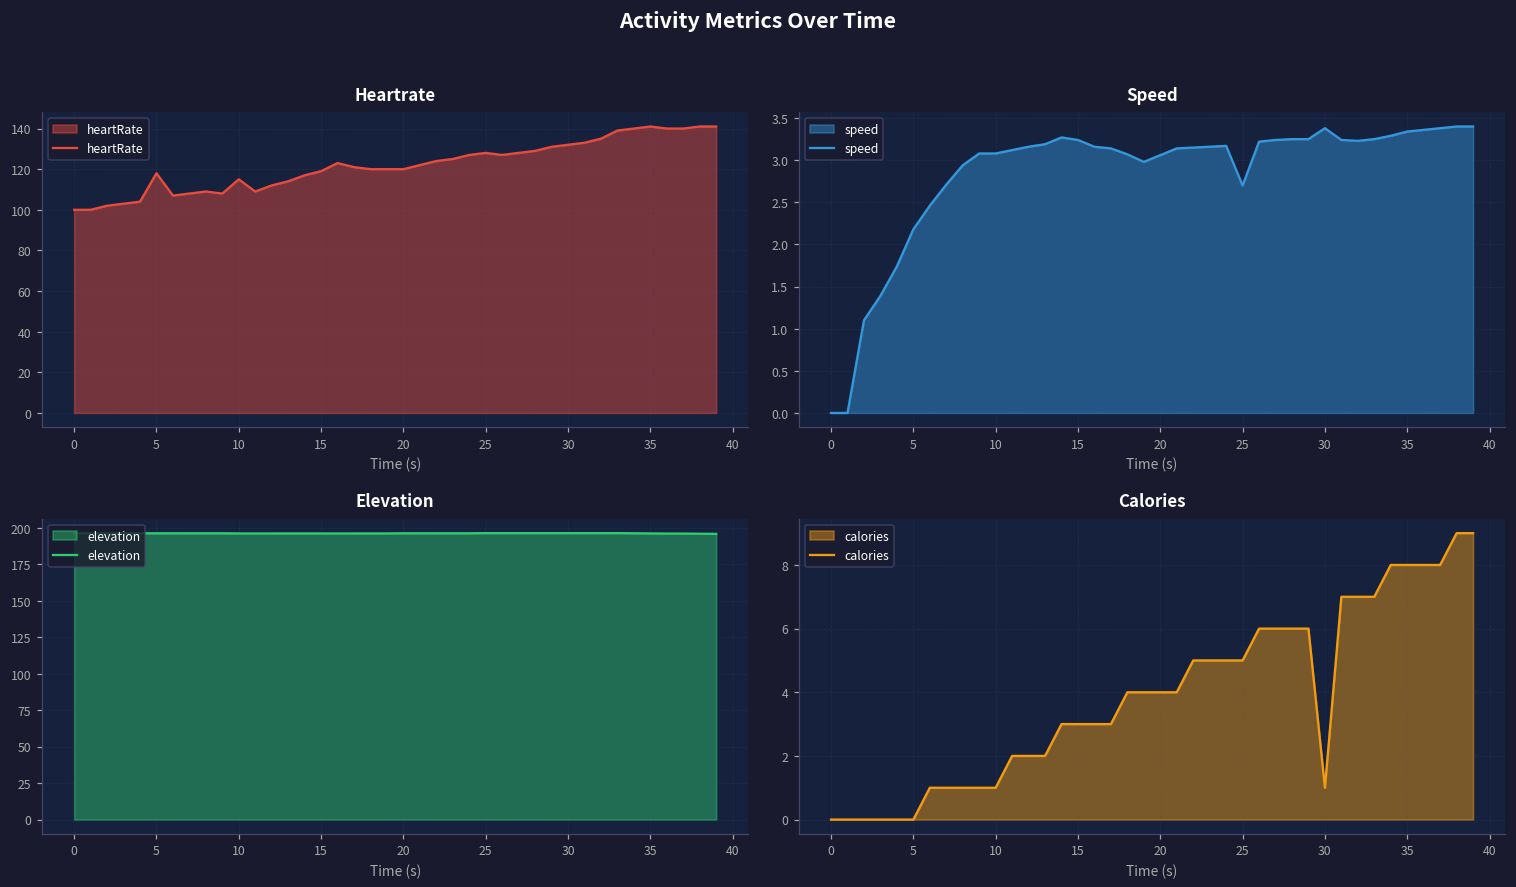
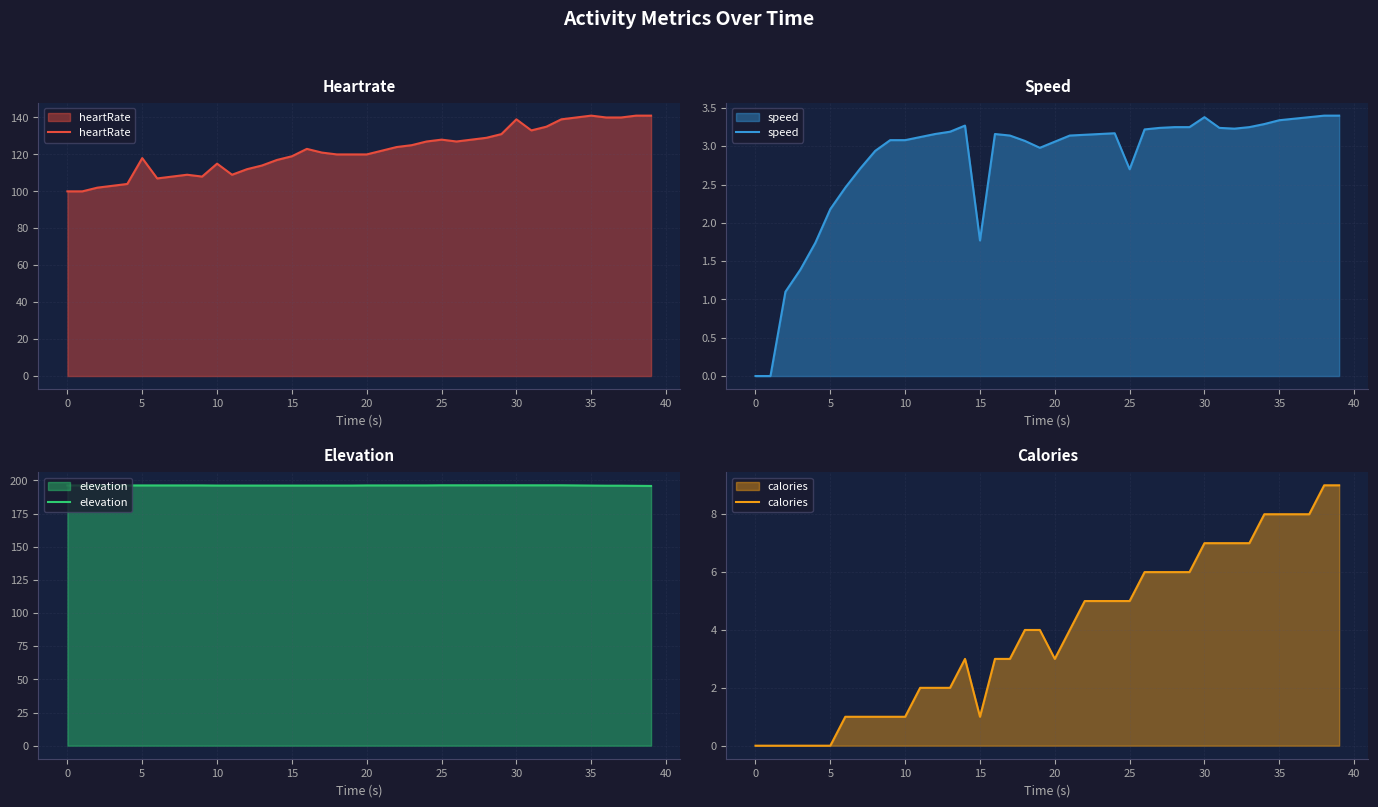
  {
    "Heartrate": {
      "0": 100,
      "5": 118,
      "10": 115,
      "15": 119,
      "20": 120,
      "25": 128,
-     "30": 132,
+     "30": 139,
      "35": 141
    },
    "Speed": {
      "0": 0.0,
      "5": 2.2,
      "10": 3.1,
-     "15": 3.2,
+     "15": 1.8,
      "20": 3.1,
      "25": 2.7,
      "30": 3.4,
      "35": 3.3
    },
    "Elevation": {
      "5": 196,
      "10": 196,
      "15": 196,
      "20": 196,
      "25": 196,
      "30": 196,
      "35": 196
    },
    "Calories": {
      "0": 0,
      "5": 0,
      "10": 1,
-     "15": 3,
-     "20": 4,
+     "15": 1,
+     "20": 3,
      "25": 5,
-     "30": 1,
+     "30": 7,
      "35": 8
    }
  }
